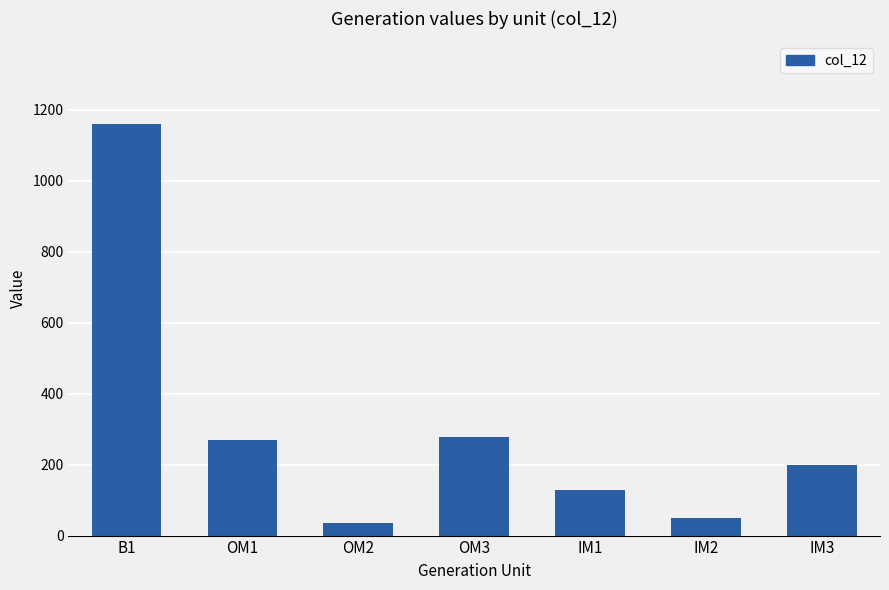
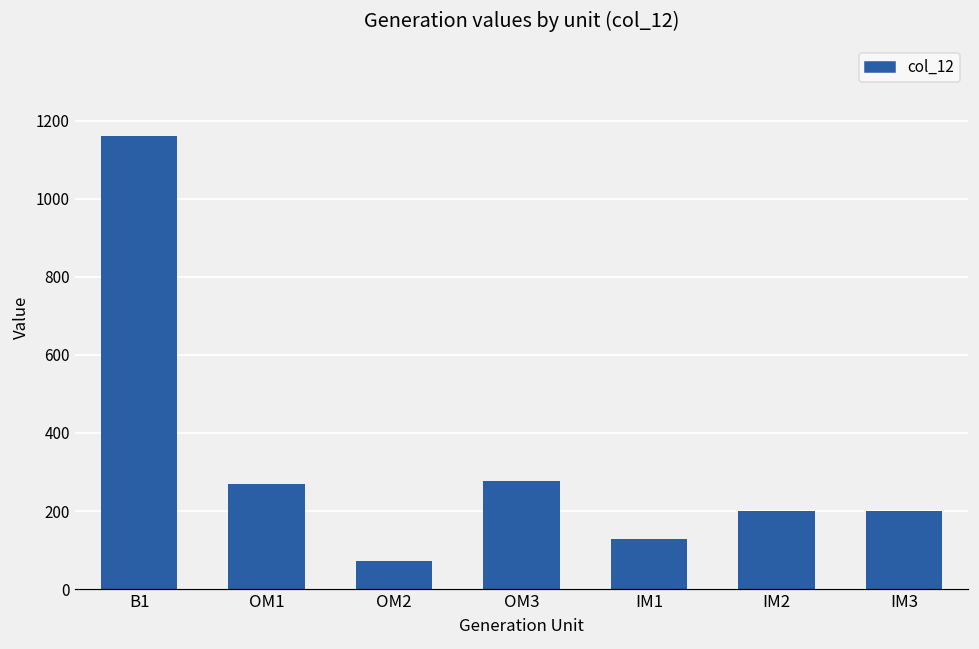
  {
    "B1": 1160,
    "OM1": 270,
-   "OM2": 40,
+   "OM2": 70,
    "OM3": 280,
    "IM1": 130,
-   "IM2": 50,
+   "IM2": 200,
    "IM3": 200
  }
